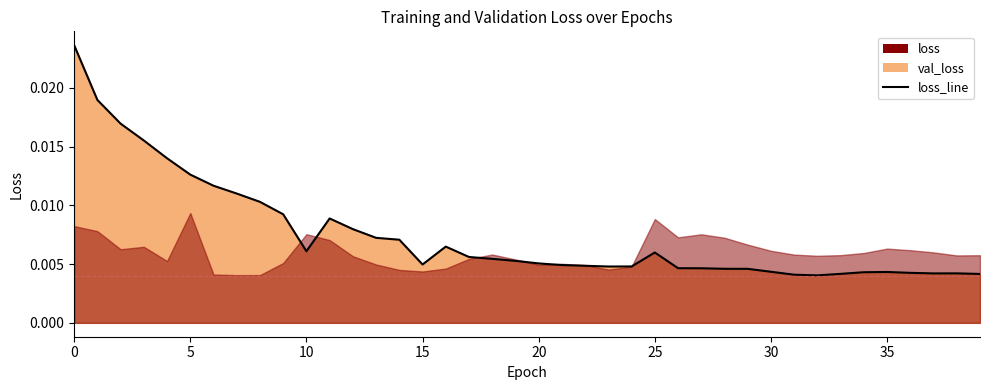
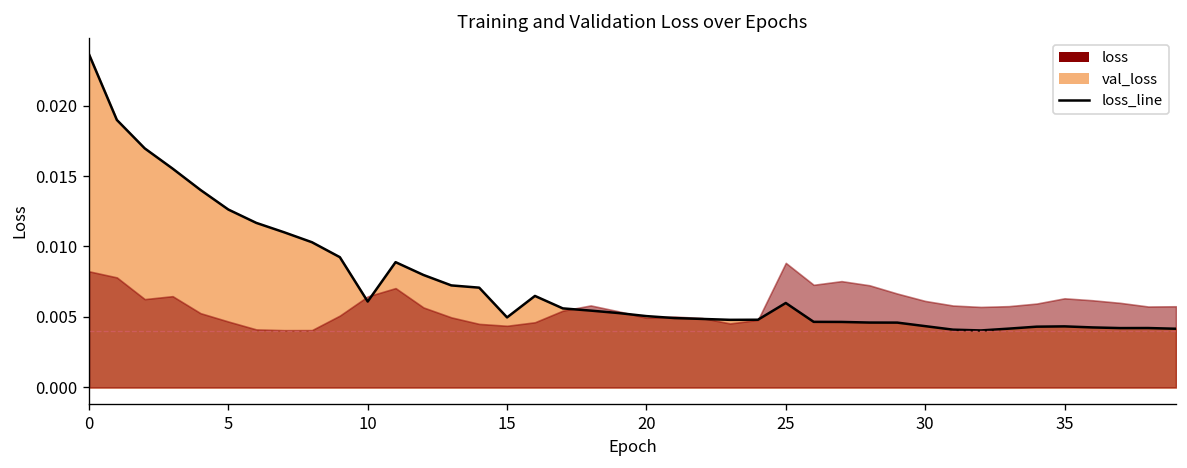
  {
    "val_loss": {
      "0": 0.0236,
      "5": 0.0126,
      "10": 0.0061,
      "15": 0.0050,
      "25": 0.0060,
      "30": 0.0043,
      "35": 0.0043
    },
    "loss": {
      "0": 0.0082,
-     "5": 0.0093,
-     "10": 0.0076,
+     "5": 0.0047,
+     "10": 0.0065,
      "15": 0.0044,
      "25": 0.0088,
      "30": 0.0061,
      "35": 0.0063
    }
  }
